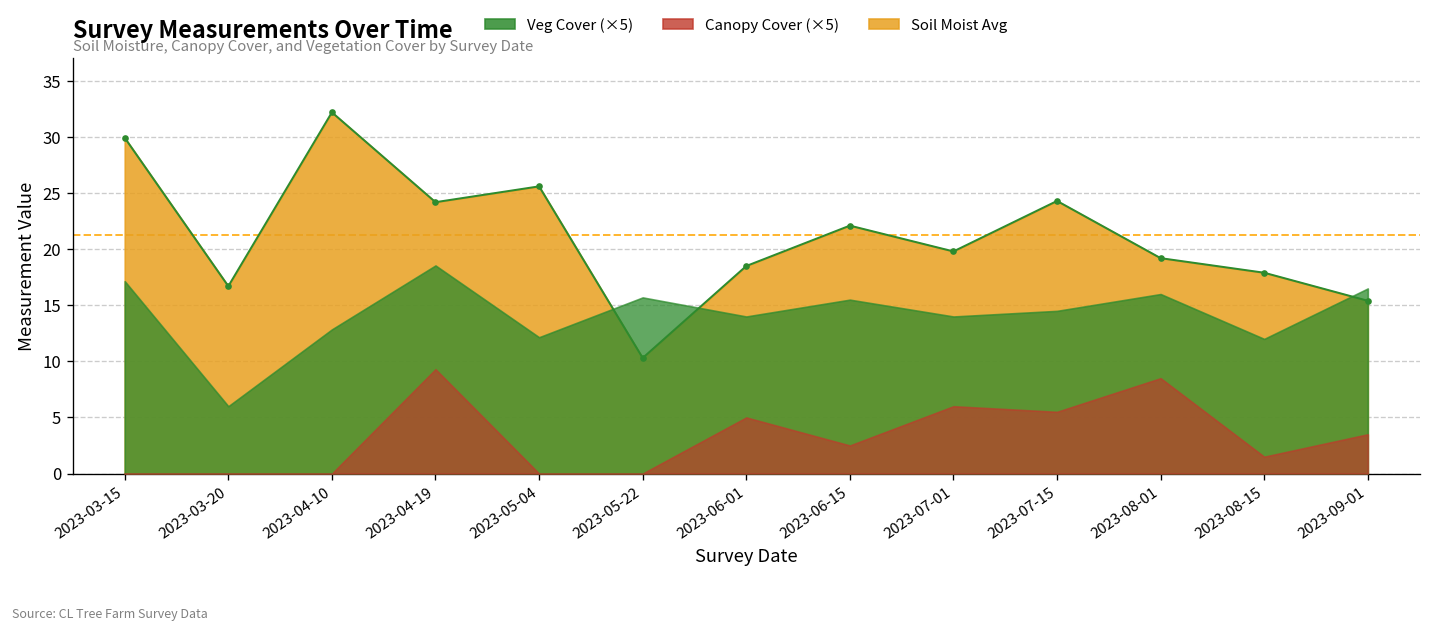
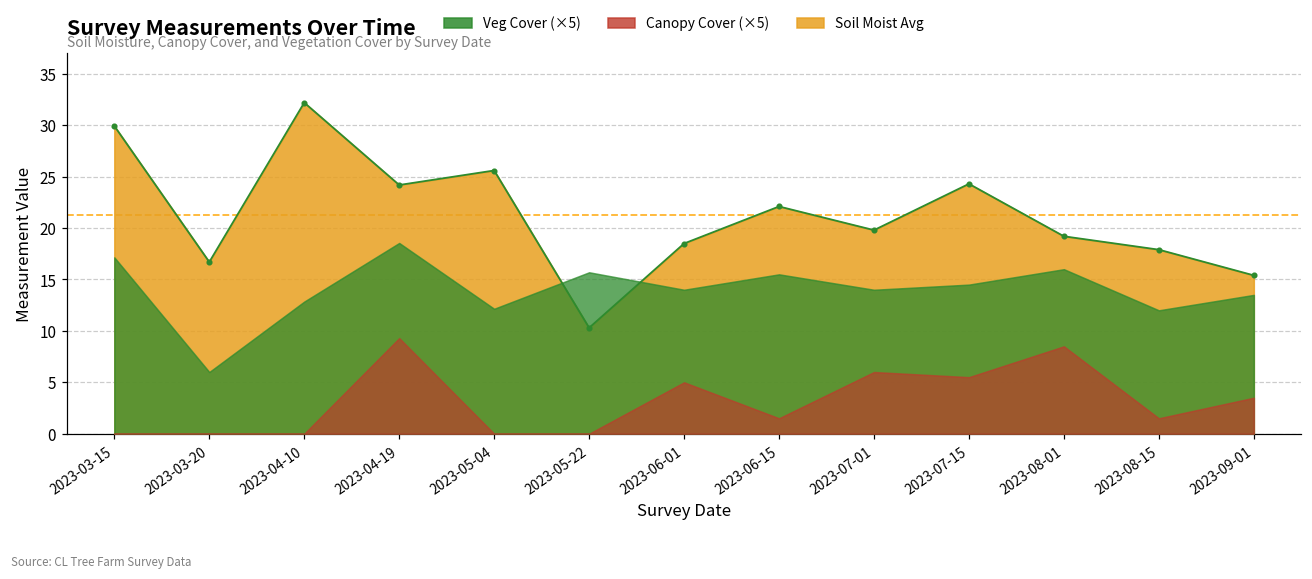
  {
    "Soil Moist Avg": {
      "2023-03-15": 30,
      "2023-03-20": 17,
      "2023-04-10": 32,
      "2023-04-19": 24,
      "2023-05-04": 26,
      "2023-05-22": 10,
      "2023-06-01": 19,
      "2023-06-15": 22,
      "2023-07-01": 20,
      "2023-07-15": 24,
      "2023-08-01": 19,
      "2023-08-15": 18,
      "2023-09-01": 15
    },
    "Veg Cover (×5)": {
      "2023-03-15": 17,
      "2023-03-20": 6,
      "2023-04-10": 13,
      "2023-04-19": 19,
      "2023-05-04": 12,
      "2023-05-22": 16,
      "2023-06-01": 14,
      "2023-06-15": 16,
      "2023-07-01": 14,
      "2023-07-15": 15,
      "2023-08-01": 16,
      "2023-08-15": 12,
-     "2023-09-01": 17
+     "2023-09-01": 14
    },
    "Canopy Cover (×5)": {
      "2023-03-15": 0,
      "2023-03-20": 0,
      "2023-04-10": 0,
      "2023-04-19": 9,
      "2023-05-04": 0,
      "2023-05-22": 0,
      "2023-06-01": 5,
-     "2023-06-15": 3,
+     "2023-06-15": 2,
      "2023-07-01": 6,
      "2023-07-15": 6,
      "2023-08-01": 9,
      "2023-08-15": 2,
      "2023-09-01": 4
    }
  }
